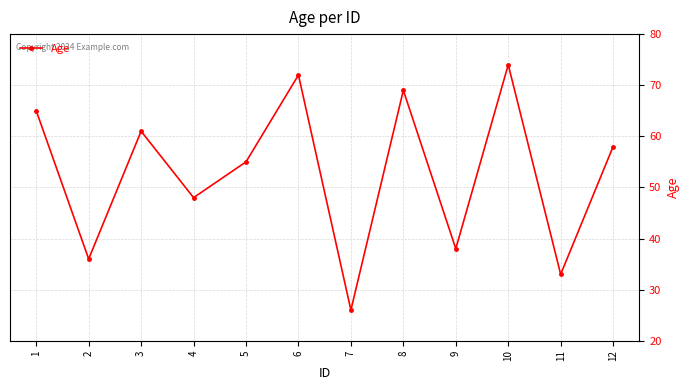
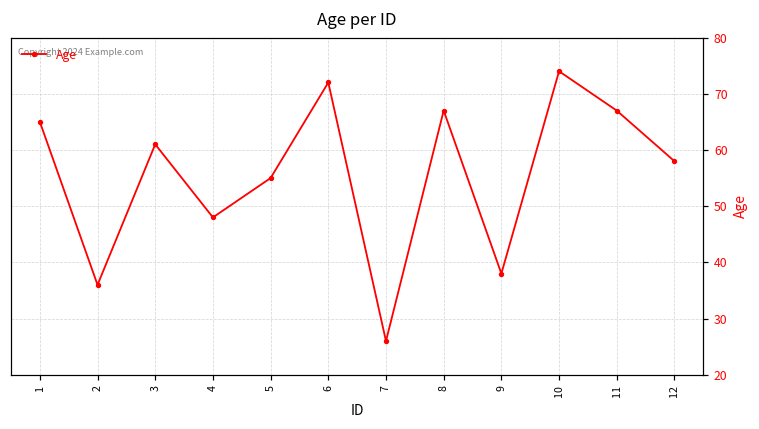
  {
    "1": 65,
    "2": 36,
    "3": 61,
    "4": 48,
    "5": 55,
    "6": 72,
    "7": 26,
-   "8": 69,
+   "8": 67,
    "9": 38,
    "10": 74,
-   "11": 33,
+   "11": 67,
    "12": 58
  }
